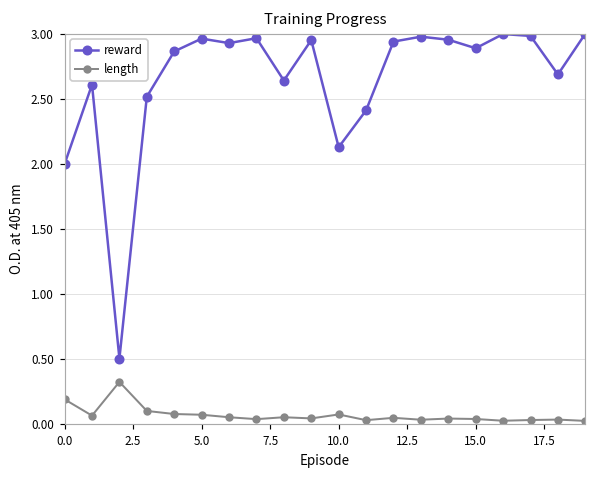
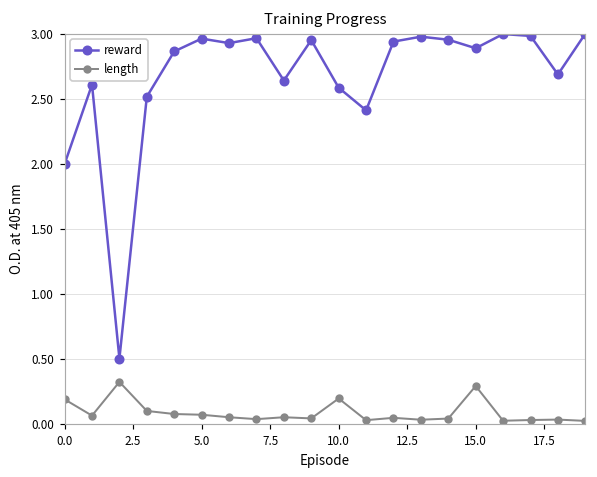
  {
    "reward": {
      "0.0": 2.00,
      "5.0": 2.96,
-     "10.0": 2.13,
+     "10.0": 2.58,
      "15.0": 2.89
    },
    "length": {
      "0.0": 0.19,
      "5.0": 0.07,
-     "10.0": 0.07,
-     "15.0": 0.03
+     "10.0": 0.19,
+     "15.0": 0.29
    }
  }
